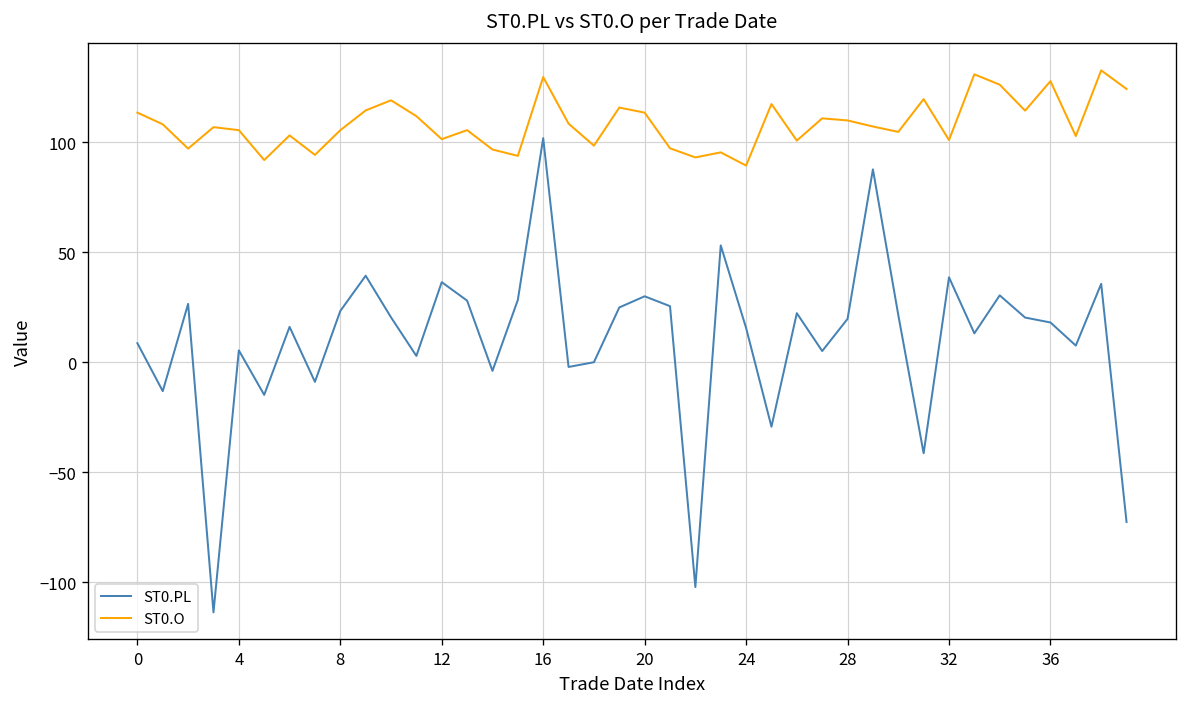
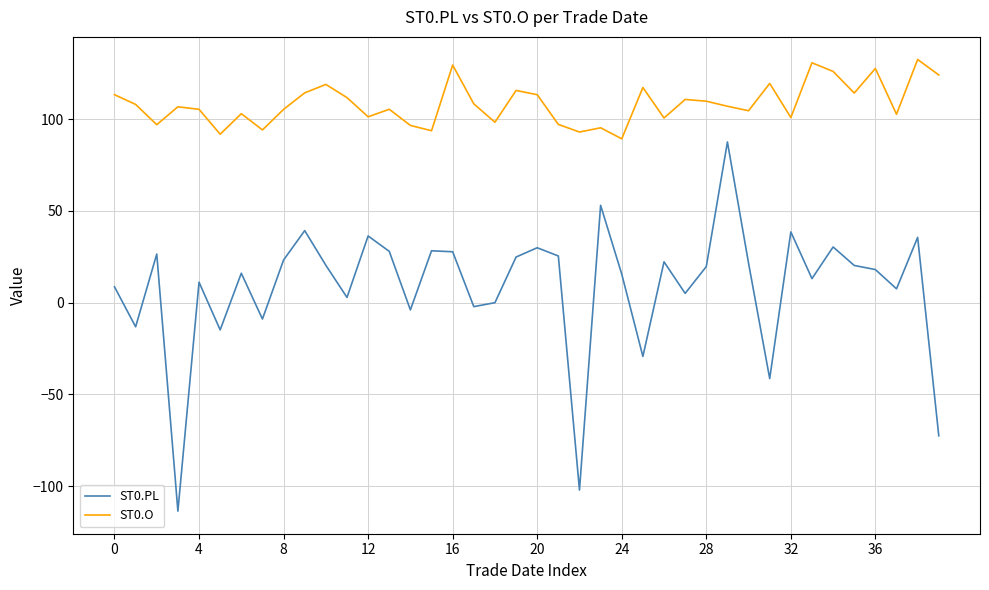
  {
    "ST0.PL": {
      "0": 9,
-     "4": 5,
+     "4": 11,
      "8": 23,
      "12": 36,
-     "16": 102,
+     "16": 28,
      "20": 30,
      "24": 16,
      "28": 20,
      "32": 39,
      "36": 18
    },
    "ST0.O": {
      "0": 113,
      "4": 105,
      "8": 105,
      "12": 101,
      "16": 130,
      "20": 113,
      "24": 89,
      "28": 110,
      "32": 101,
      "36": 128
    }
  }
